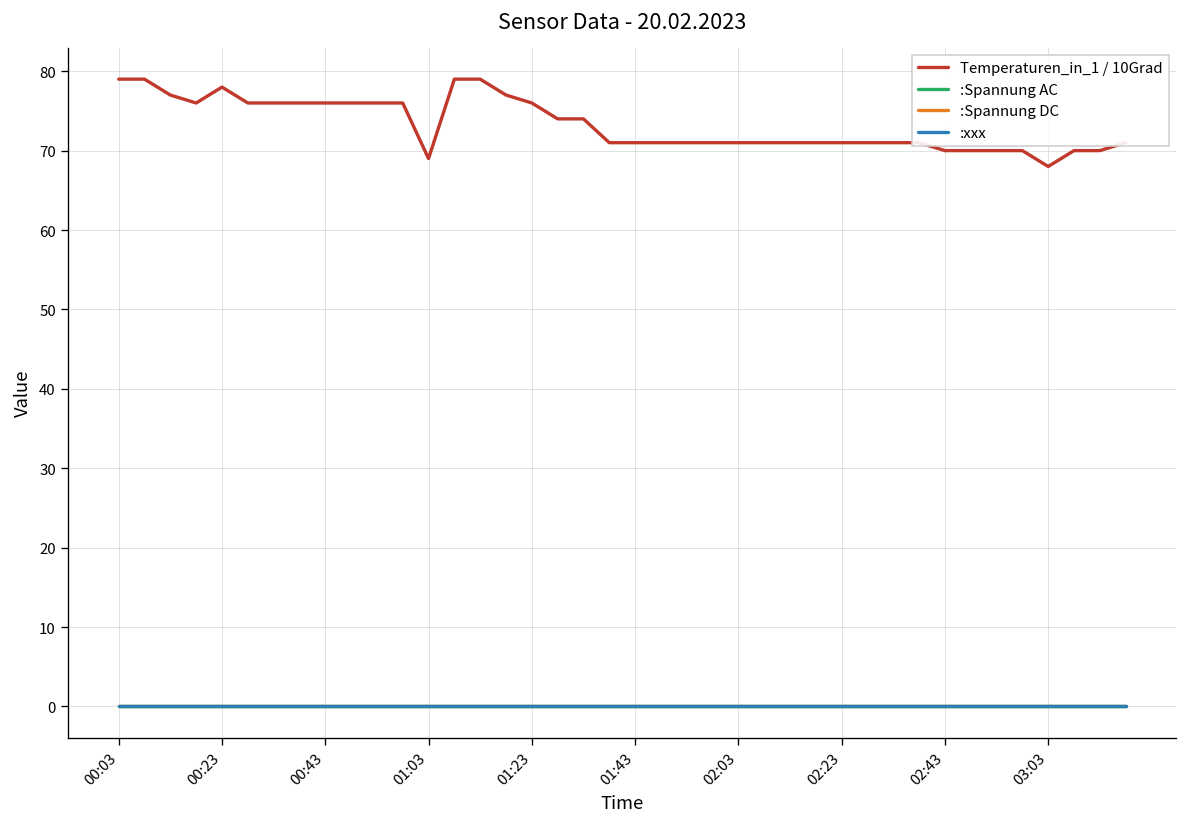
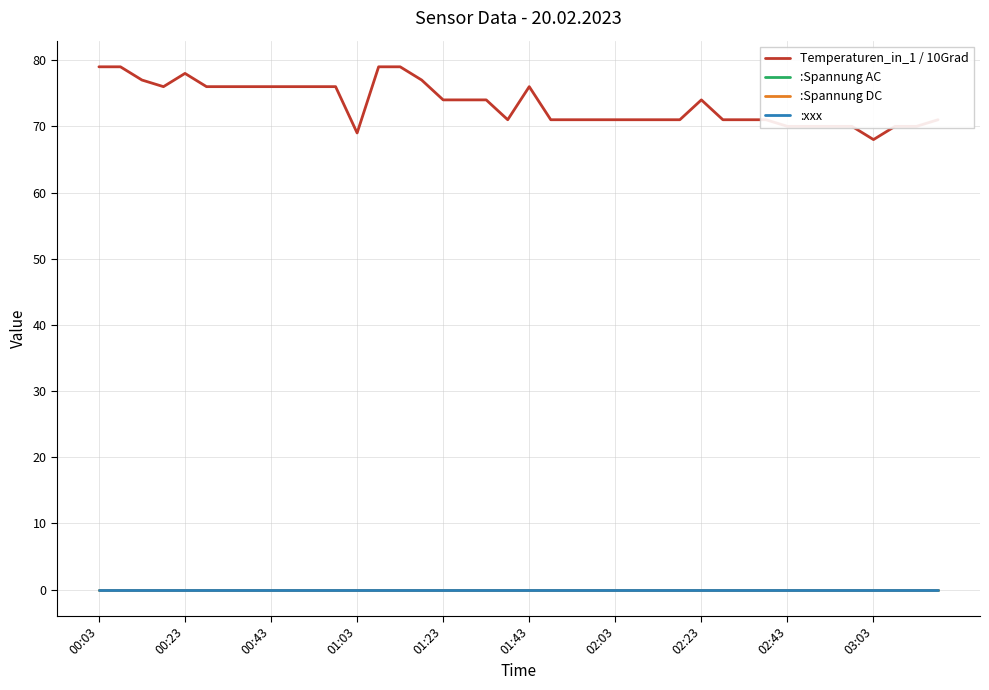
  {
    "Temperaturen_in_1 / 10Grad": {
      "00:03": 79,
      "00:23": 78,
      "00:43": 76,
      "01:03": 69,
-     "01:23": 76,
-     "01:43": 71,
+     "01:23": 74,
+     "01:43": 76,
      "02:03": 71,
-     "02:23": 71,
+     "02:23": 74,
      "03:03": 68
    },
    ":xxx": {
      "00:03": 0,
      "00:23": 0,
      "00:43": 0,
      "01:03": 0,
      "01:23": 0,
      "01:43": 0,
      "02:03": 0,
      "02:23": 0,
      "02:43": 0,
      "03:03": 0
    }
  }
